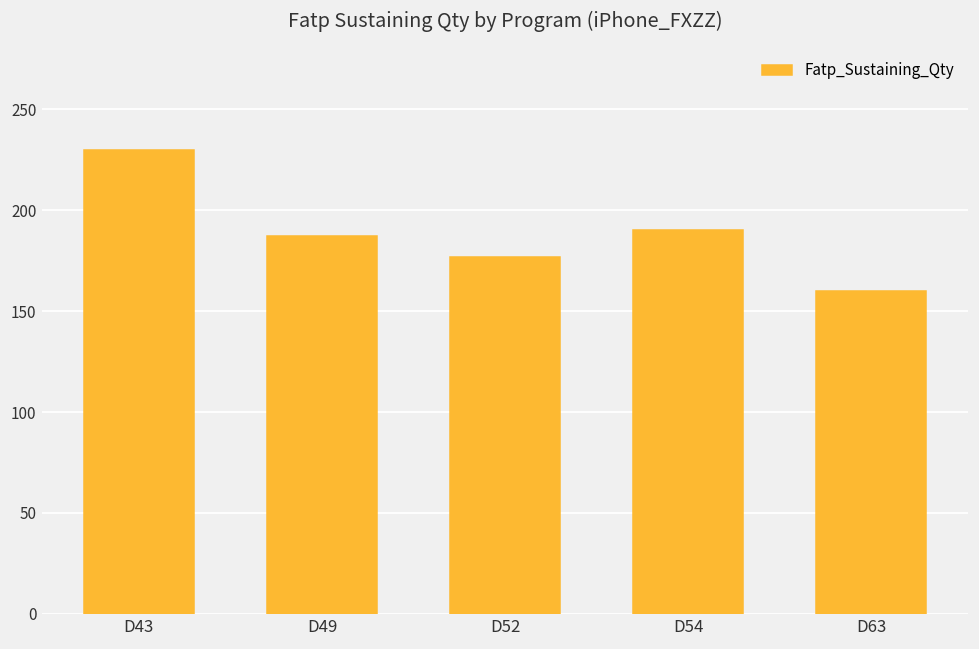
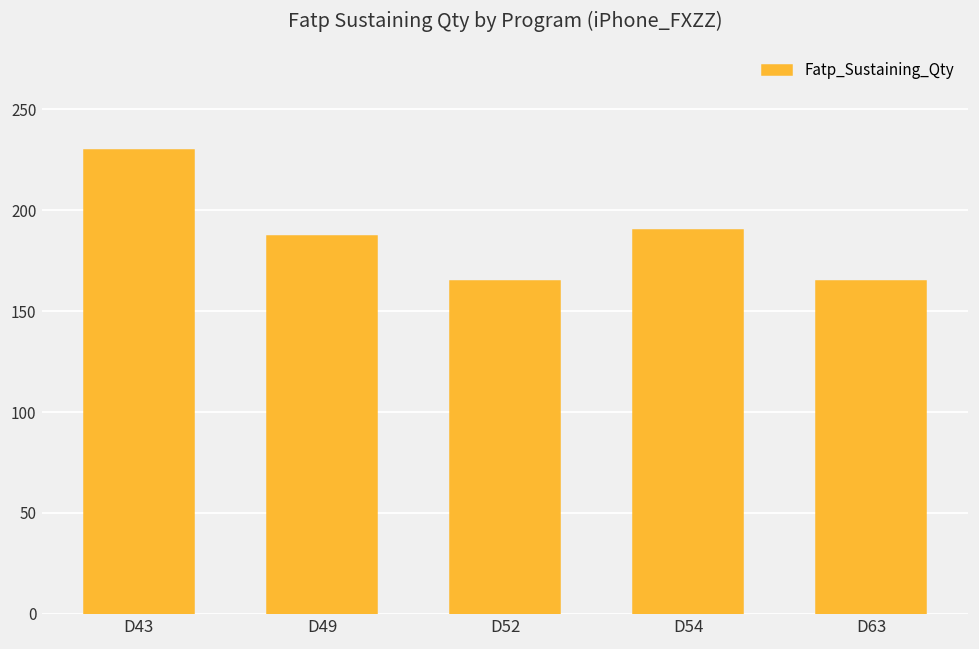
  {
    "D43": 230,
    "D49": 187,
-   "D52": 177,
+   "D52": 165,
    "D54": 190,
-   "D63": 160
+   "D63": 165
  }
